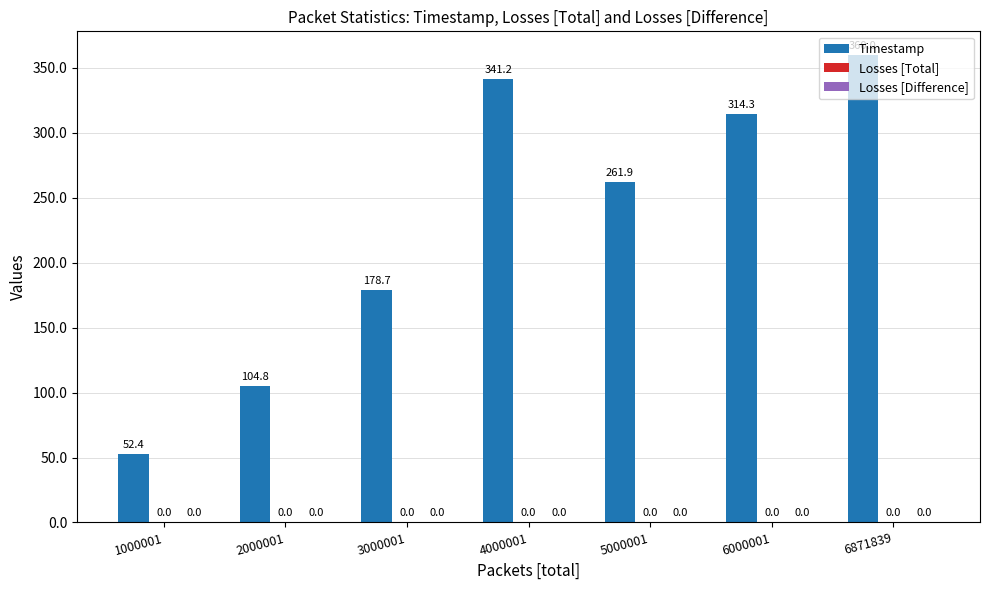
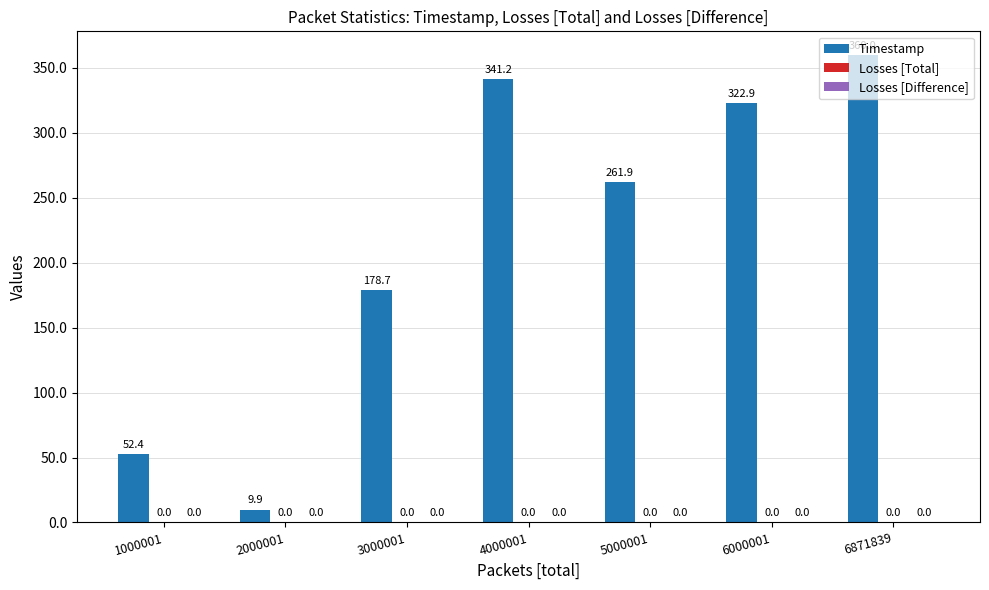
  {
    "Timestamp": {
      "1000001": 52.4,
-     "2000001": 104.8,
+     "2000001": 9.9,
      "3000001": 178.7,
      "4000001": 341.2,
      "5000001": 261.9,
-     "6000001": 314.3
+     "6000001": 322.9
    },
    "Losses [Total]": {
      "1000001": 0.0,
      "2000001": 0.0,
      "3000001": 0.0,
      "4000001": 0.0,
      "5000001": 0.0,
      "6000001": 0.0,
      "6871839": 0.0
    },
    "Losses [Difference]": {
      "1000001": 0.0,
      "2000001": 0.0,
      "3000001": 0.0,
      "4000001": 0.0,
      "5000001": 0.0,
      "6000001": 0.0,
      "6871839": 0.0
    }
  }
